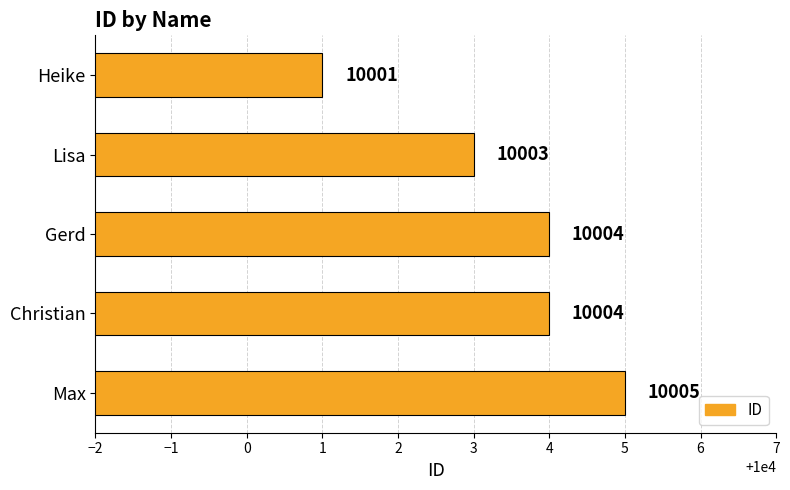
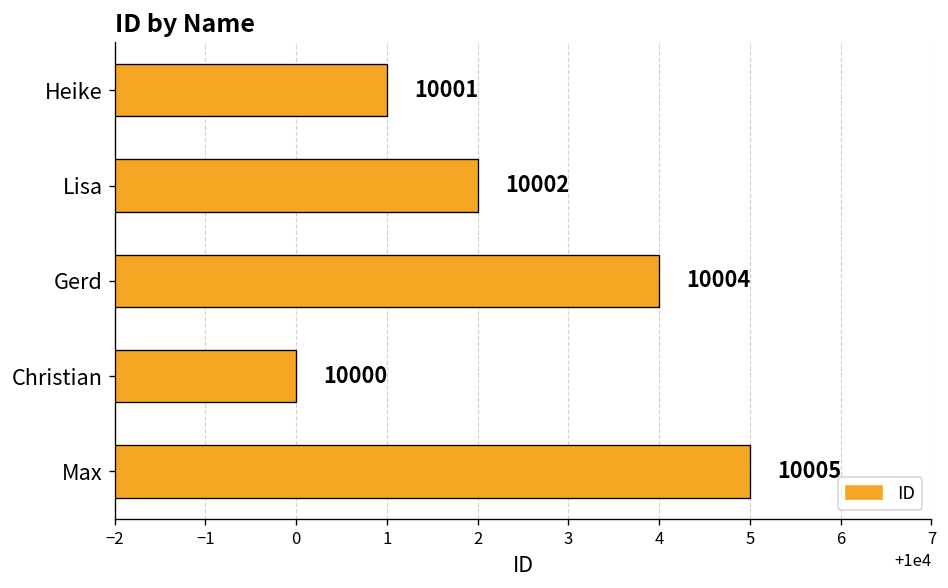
  {
    "Heike": 10001,
-   "Lisa": 10003,
+   "Lisa": 10002,
    "Gerd": 10004,
-   "Christian": 10004
+   "Christian": 10000
  }
